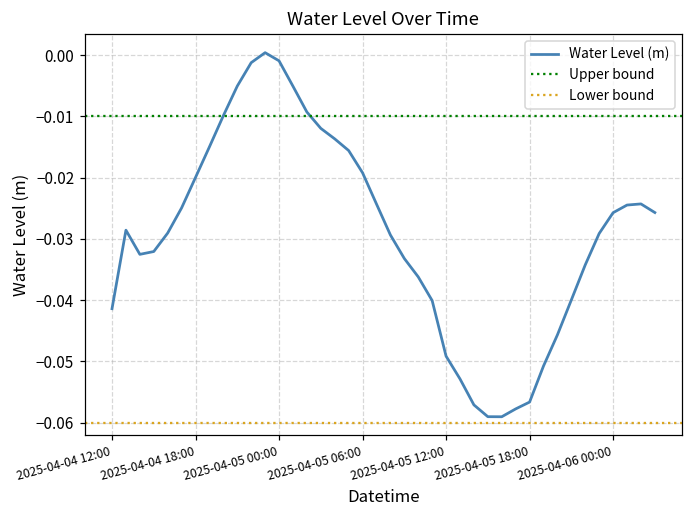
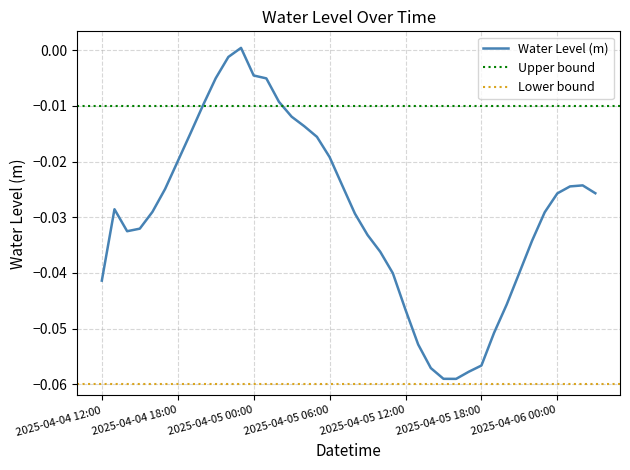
  {
    "2025-04-04 12:00": -0.041,
    "2025-04-04 18:00": -0.020,
-   "2025-04-05 00:00": -0.001,
+   "2025-04-05 00:00": -0.005,
    "2025-04-05 06:00": -0.019,
-   "2025-04-05 12:00": -0.049,
+   "2025-04-05 12:00": -0.047,
    "2025-04-05 18:00": -0.057,
    "2025-04-06 00:00": -0.026
  }
